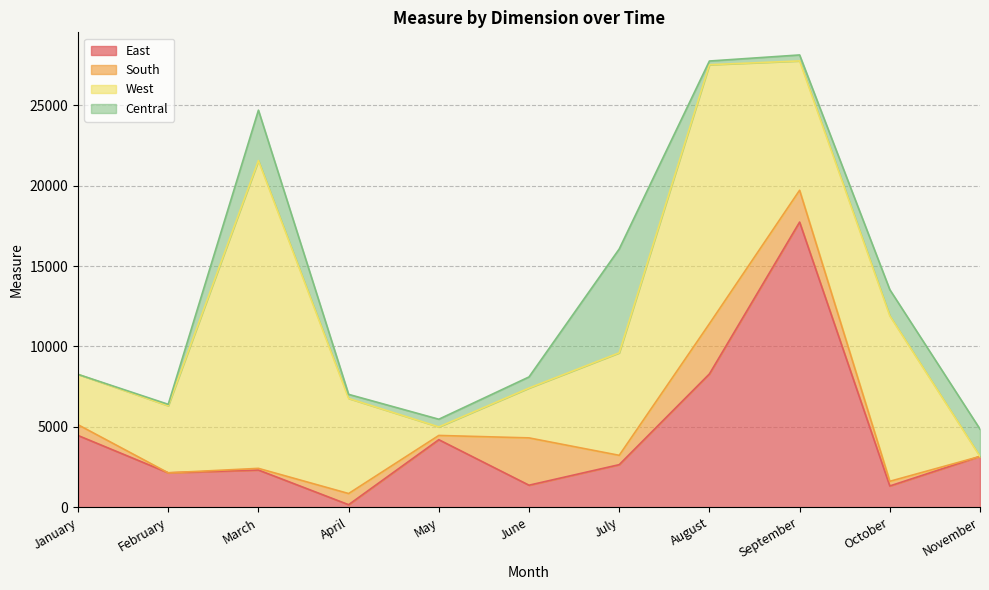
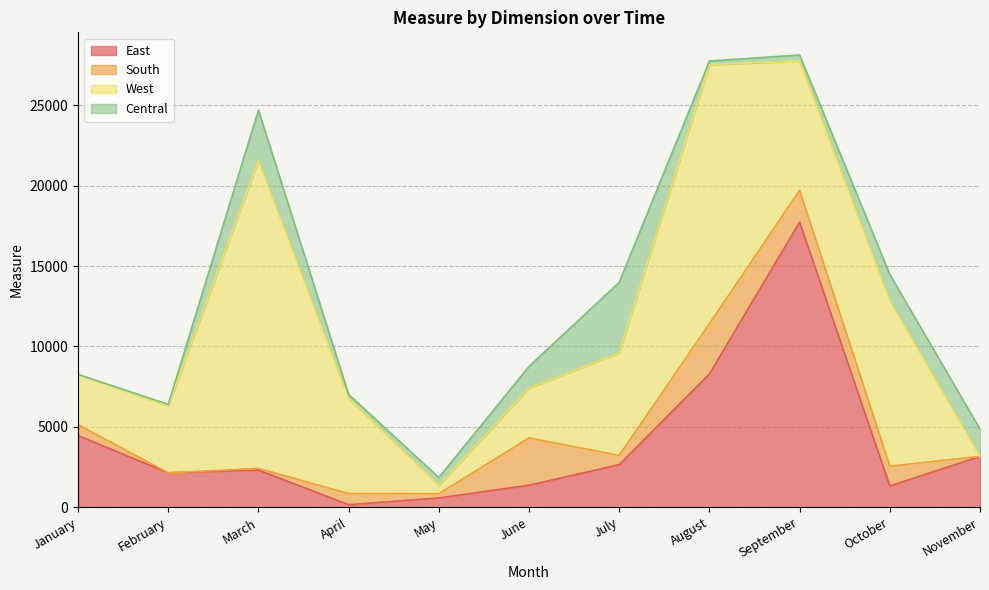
  {
    "East": {
      "January": 4500,
      "April": 200,
-     "May": 4200,
+     "May": 600,
      "June": 1400,
      "July": 2600,
      "August": 8300,
      "September": 17700,
      "October": 1300
    },
    "South": {
      "January": 700,
      "April": 700,
      "May": 300,
      "June": 2900,
      "July": 600,
      "August": 3100,
      "September": 2000,
-     "October": 300
+     "October": 1200
    },
    "West": {
      "March": 19100,
      "April": 5900,
      "May": 500,
      "June": 3100,
      "July": 6400,
      "August": 16100,
      "September": 8000,
      "October": 10300
    },
    "Central": {
      "March": 3100,
      "April": 300,
      "May": 500,
-     "June": 700,
-     "July": 6500,
+     "June": 1300,
+     "July": 4400,
      "August": 200,
      "September": 400,
      "October": 1600,
      "November": 1700
    }
  }
